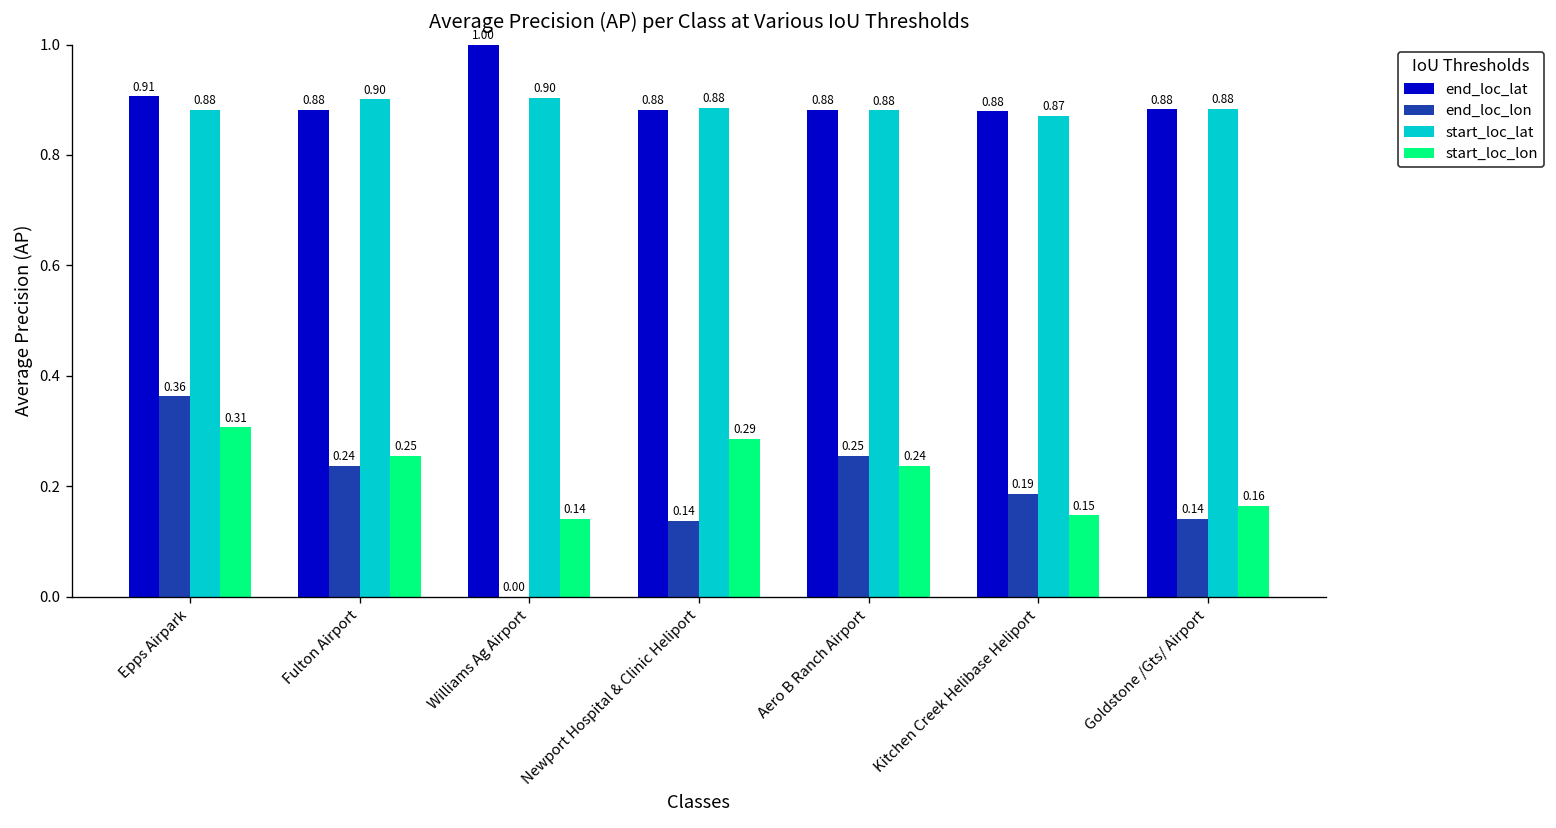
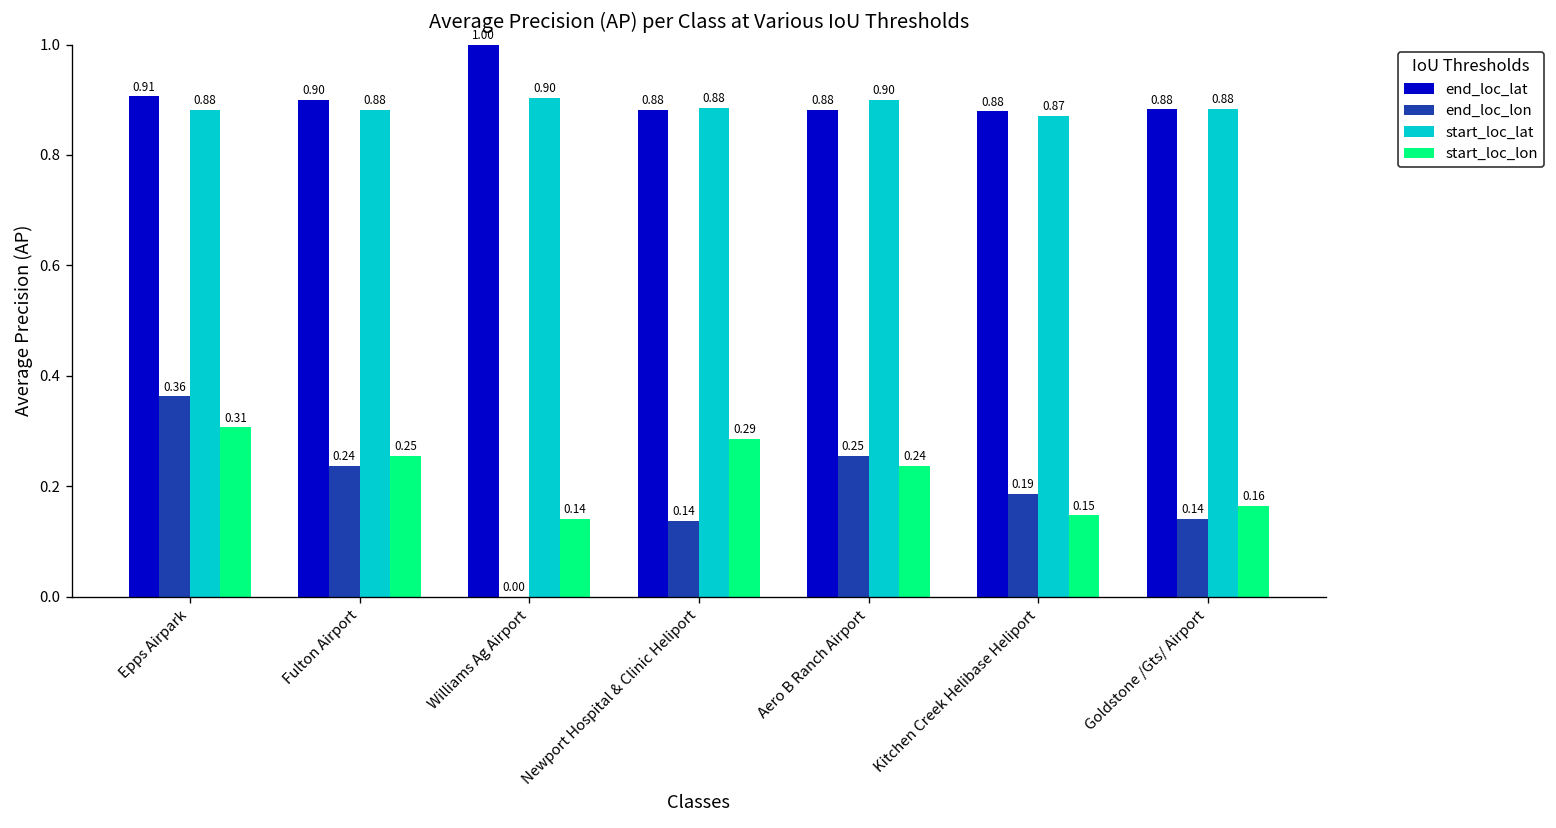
  {
    "end_loc_lat": {
      "Epps Airpark": 0.91,
-     "Fulton Airport": 0.88,
+     "Fulton Airport": 0.90,
      "Williams Ag Airport": 1.00,
      "Newport Hospital & Clinic Heliport": 0.88,
      "Aero B Ranch Airport": 0.88,
      "Kitchen Creek Helibase Heliport": 0.88,
      "Goldstone /Gts/ Airport": 0.88
    },
    "end_loc_lon": {
      "Epps Airpark": 0.36,
      "Fulton Airport": 0.24,
      "Williams Ag Airport": 0.00,
      "Newport Hospital & Clinic Heliport": 0.14,
      "Aero B Ranch Airport": 0.25,
      "Kitchen Creek Helibase Heliport": 0.19,
      "Goldstone /Gts/ Airport": 0.14
    },
    "start_loc_lat": {
      "Epps Airpark": 0.88,
-     "Fulton Airport": 0.90,
+     "Fulton Airport": 0.88,
      "Williams Ag Airport": 0.90,
      "Newport Hospital & Clinic Heliport": 0.88,
-     "Aero B Ranch Airport": 0.88,
+     "Aero B Ranch Airport": 0.90,
      "Kitchen Creek Helibase Heliport": 0.87,
      "Goldstone /Gts/ Airport": 0.88
    },
    "start_loc_lon": {
      "Epps Airpark": 0.31,
      "Fulton Airport": 0.25,
      "Williams Ag Airport": 0.14,
      "Newport Hospital & Clinic Heliport": 0.29,
      "Aero B Ranch Airport": 0.24,
      "Kitchen Creek Helibase Heliport": 0.15,
      "Goldstone /Gts/ Airport": 0.16
    }
  }
